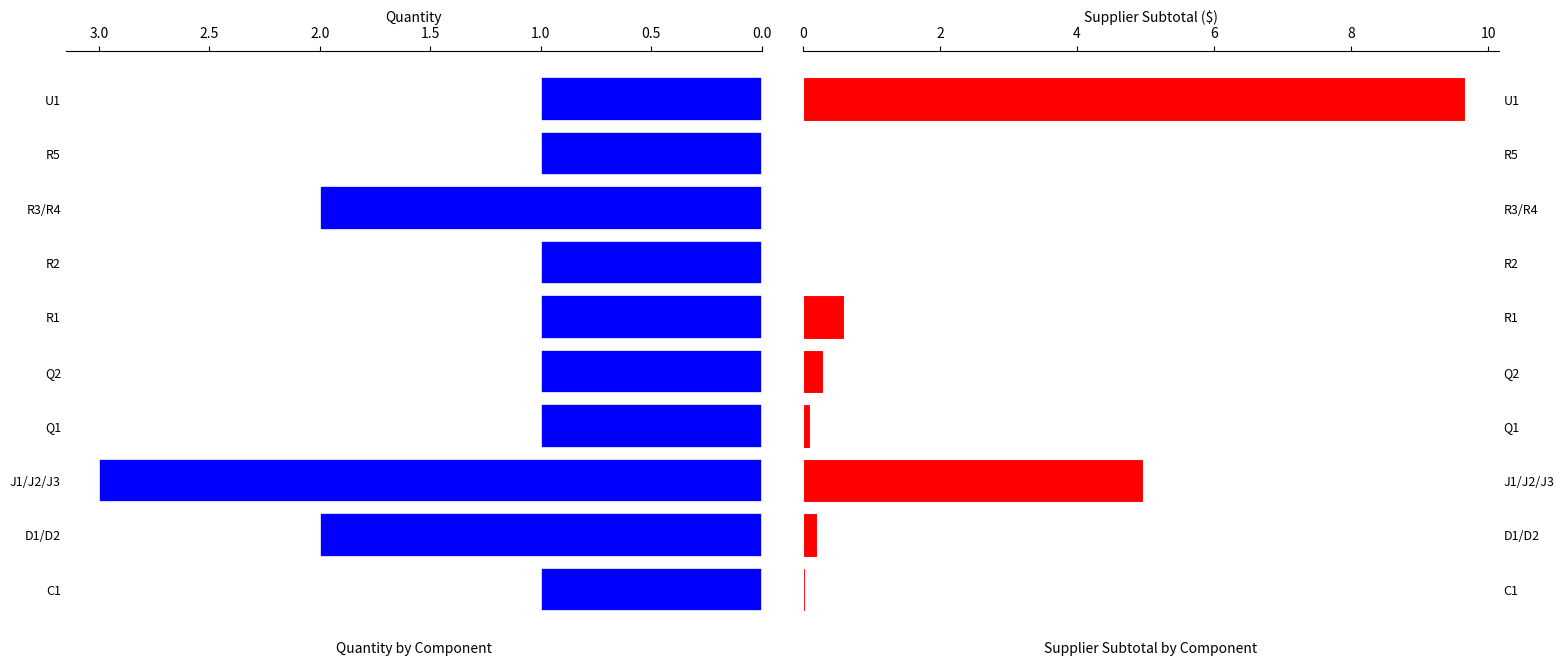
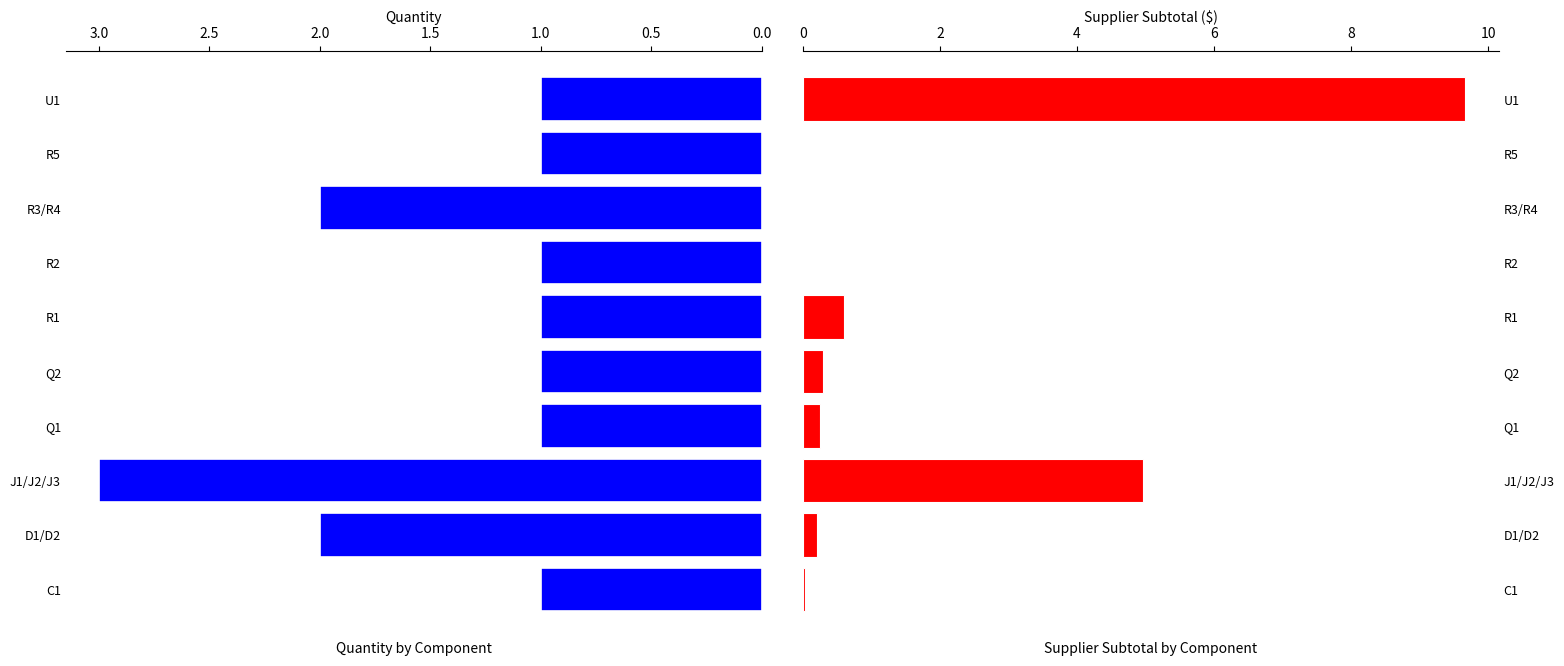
  {
    "Supplier Subtotal by Component": {
      "U1": 9.7,
      "R5": 0.0,
      "R3/R4": 0.0,
      "R2": 0.0,
      "R1": 0.6,
      "Q2": 0.3,
-     "Q1": 0.1,
+     "Q1": 0.2,
      "J1/J2/J3": 5.0,
      "D1/D2": 0.2
    }
  }
